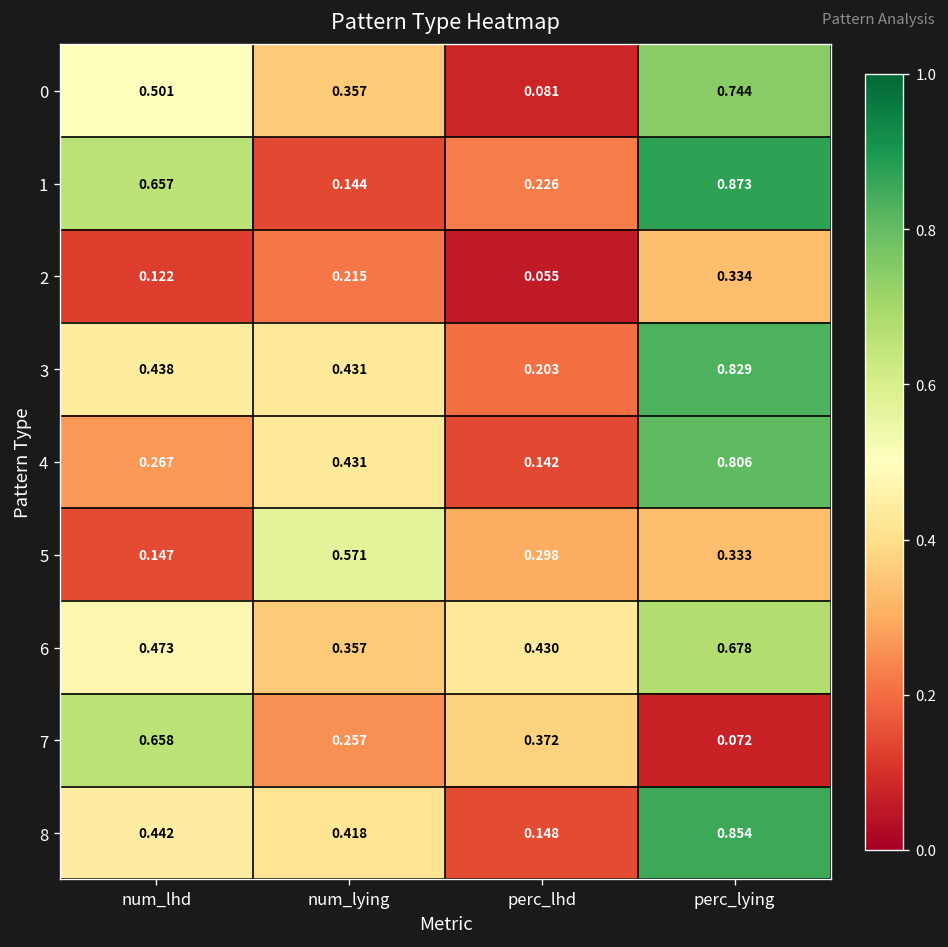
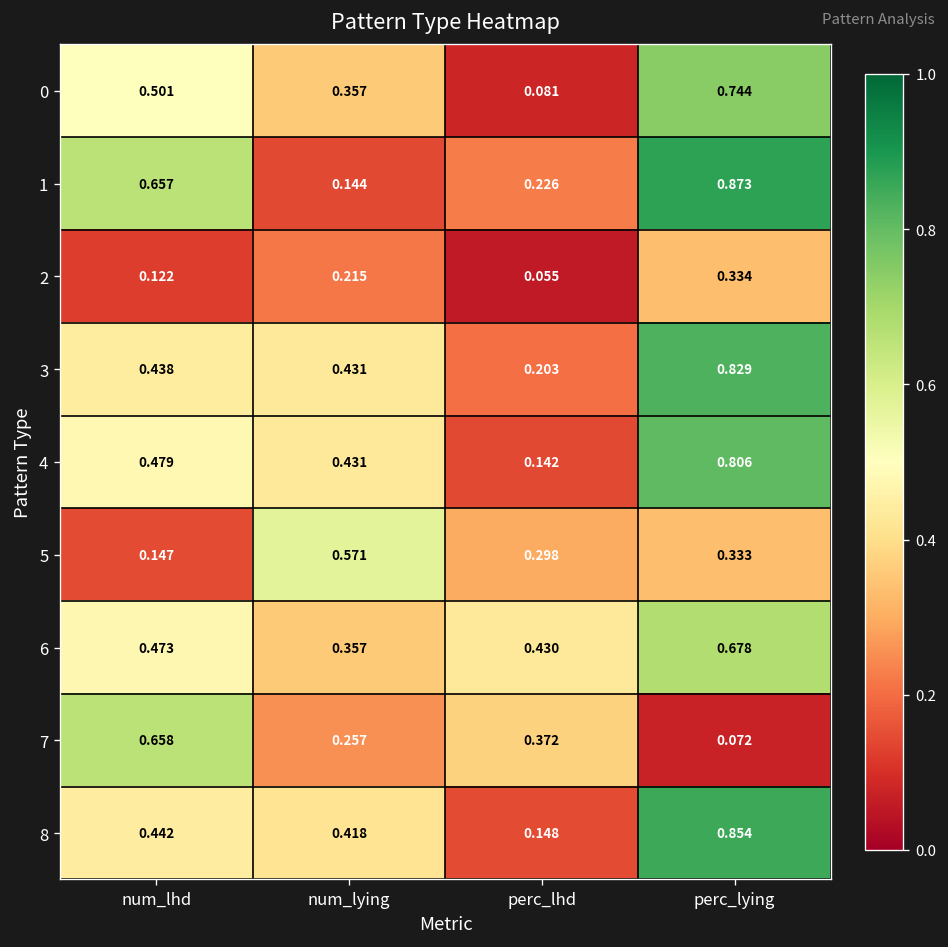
  {
    "0": {
      "num_lhd": 0.501,
      "num_lying": 0.357,
      "perc_lhd": 0.081,
      "perc_lying": 0.744
    },
    "1": {
      "num_lhd": 0.657,
      "num_lying": 0.144,
      "perc_lhd": 0.226,
      "perc_lying": 0.873
    },
    "2": {
      "num_lhd": 0.122,
      "num_lying": 0.215,
      "perc_lhd": 0.055,
      "perc_lying": 0.334
    },
    "3": {
      "num_lhd": 0.438,
      "num_lying": 0.431,
      "perc_lhd": 0.203,
      "perc_lying": 0.829
    },
    "4": {
-     "num_lhd": 0.267,
+     "num_lhd": 0.479,
      "num_lying": 0.431,
      "perc_lhd": 0.142,
      "perc_lying": 0.806
    },
    "5": {
      "num_lhd": 0.147,
      "num_lying": 0.571,
      "perc_lhd": 0.298,
      "perc_lying": 0.333
    },
    "6": {
      "num_lhd": 0.473,
      "num_lying": 0.357,
      "perc_lhd": 0.430,
      "perc_lying": 0.678
    },
    "7": {
      "num_lhd": 0.658,
      "num_lying": 0.257,
      "perc_lhd": 0.372,
      "perc_lying": 0.072
    },
    "8": {
      "num_lhd": 0.442,
      "num_lying": 0.418,
      "perc_lhd": 0.148,
      "perc_lying": 0.854
    }
  }
